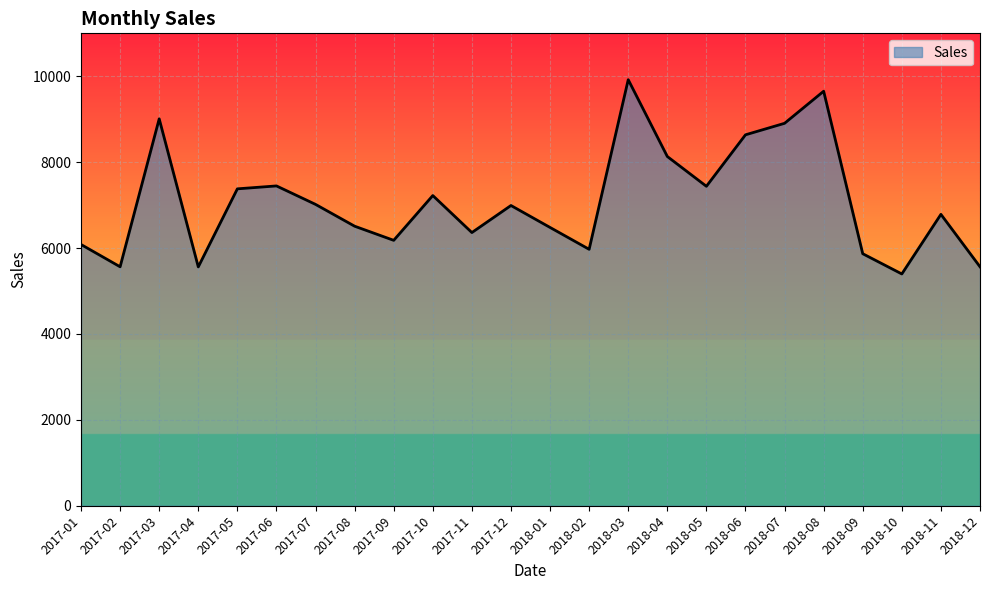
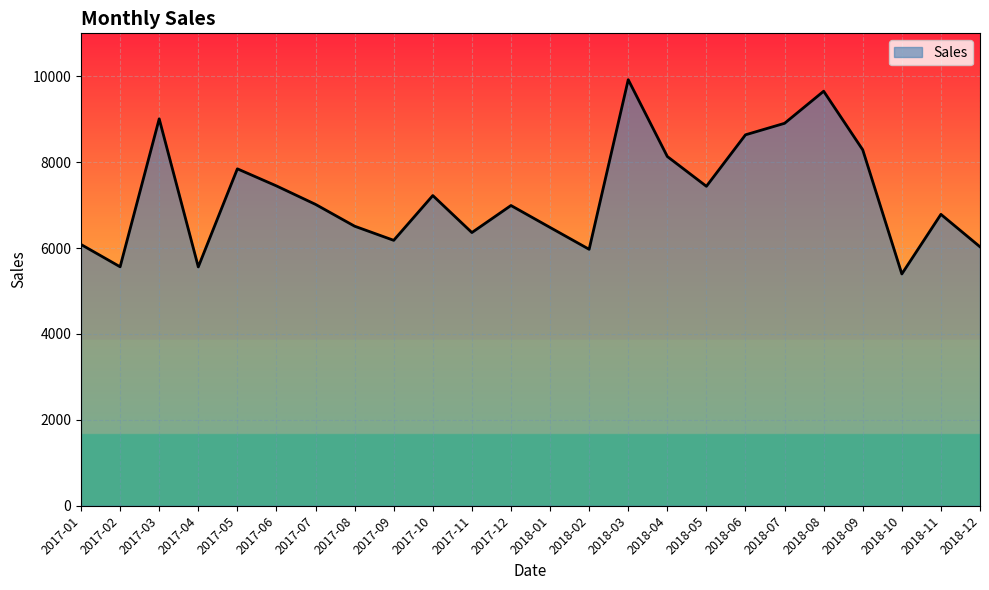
  {
    "2017-01": 6100,
    "2017-02": 5600,
    "2017-03": 9000,
    "2017-04": 5600,
-   "2017-05": 7400,
+   "2017-05": 7800,
    "2017-06": 7400,
    "2017-07": 7000,
    "2017-08": 6500,
    "2017-09": 6200,
    "2017-10": 7200,
    "2017-11": 6400,
    "2017-12": 7000,
    "2018-01": 6500,
    "2018-02": 6000,
    "2018-03": 9900,
    "2018-04": 8100,
    "2018-05": 7400,
    "2018-06": 8600,
    "2018-07": 8900,
    "2018-08": 9700,
-   "2018-09": 5900,
+   "2018-09": 8300,
    "2018-10": 5400,
    "2018-11": 6800,
-   "2018-12": 5600
+   "2018-12": 6000
  }
